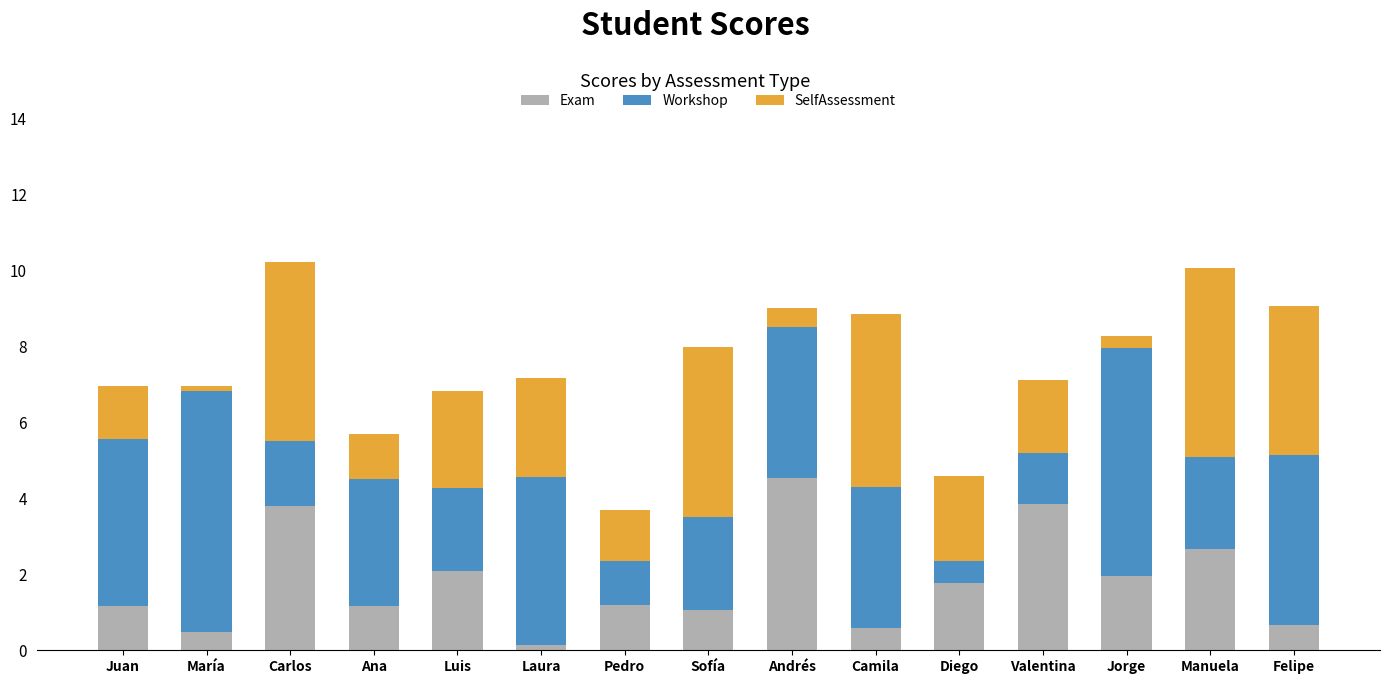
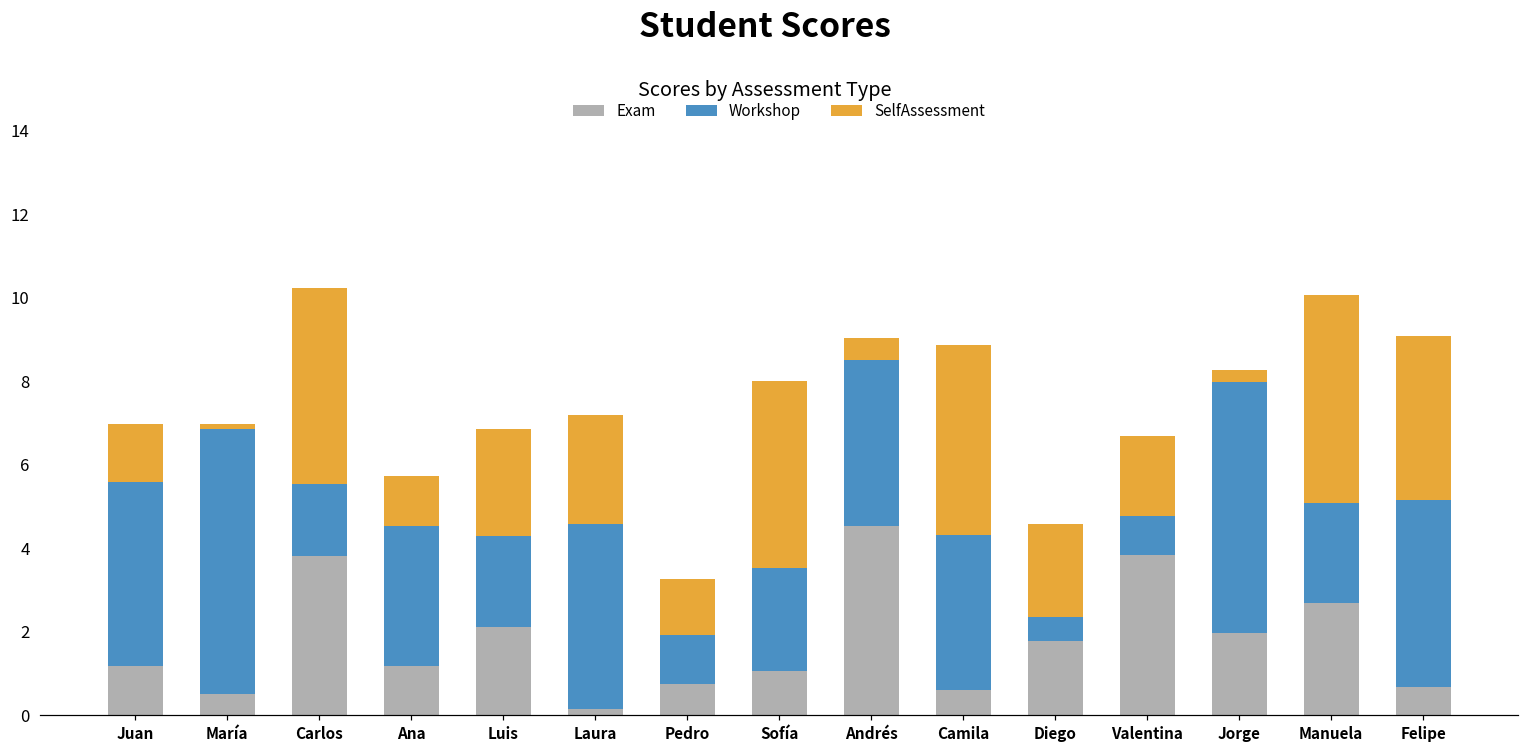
  {
    "Exam": {
      "Juan": 1.2,
      "María": 0.5,
      "Carlos": 3.8,
      "Ana": 1.2,
      "Luis": 2.1,
      "Laura": 0.1,
-     "Pedro": 1.2,
+     "Pedro": 0.7,
      "Sofía": 1.1,
      "Andrés": 4.5,
      "Camila": 0.6,
      "Diego": 1.8,
      "Valentina": 3.8,
      "Jorge": 2.0,
      "Manuela": 2.7,
      "Felipe": 0.7
    },
    "Workshop": {
      "Juan": 4.4,
      "María": 6.4,
      "Carlos": 1.7,
      "Ana": 3.4,
      "Luis": 2.2,
      "Laura": 4.4,
      "Pedro": 1.2,
      "Sofía": 2.5,
      "Andrés": 4.0,
      "Camila": 3.7,
      "Diego": 0.6,
-     "Valentina": 1.4,
+     "Valentina": 0.9,
      "Jorge": 6.0,
      "Manuela": 2.4,
      "Felipe": 4.5
    },
    "SelfAssessment": {
      "Juan": 1.4,
      "María": 0.1,
      "Carlos": 4.7,
      "Ana": 1.2,
      "Luis": 2.6,
      "Laura": 2.6,
      "Pedro": 1.3,
      "Sofía": 4.5,
      "Andrés": 0.5,
      "Camila": 4.6,
      "Diego": 2.2,
      "Valentina": 1.9,
      "Jorge": 0.3,
      "Manuela": 5.0,
      "Felipe": 3.9
    }
  }
